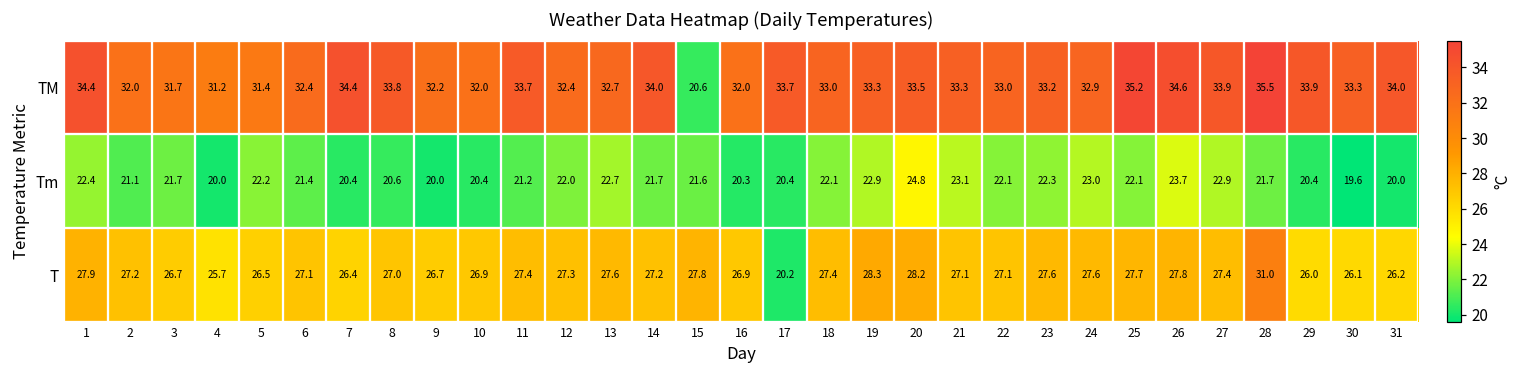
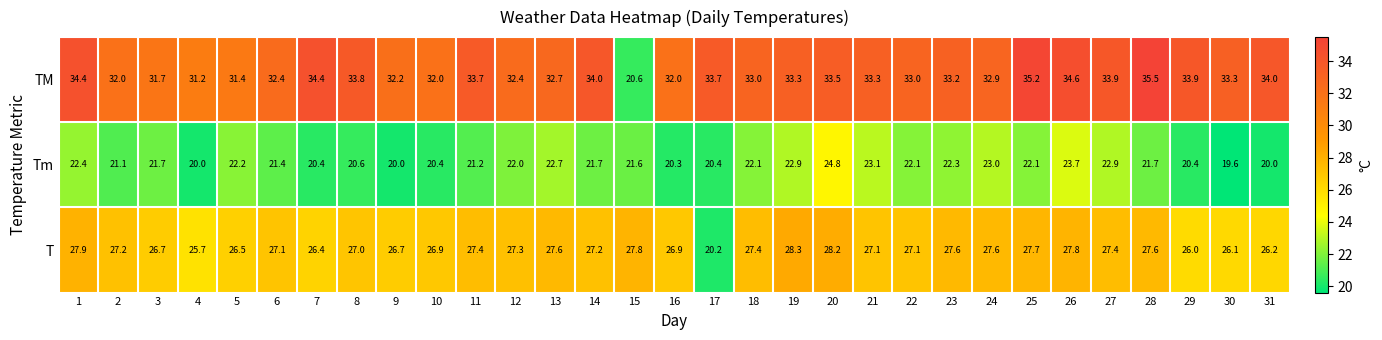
  {
    "TM": {
      "1": 34.4,
      "2": 32.0,
      "3": 31.7,
      "4": 31.2,
      "5": 31.4,
      "6": 32.4,
      "7": 34.4,
      "8": 33.8,
      "9": 32.2,
      "10": 32.0,
      "11": 33.7,
      "12": 32.4,
      "13": 32.7,
      "14": 34.0,
      "15": 20.6,
      "16": 32.0,
      "17": 33.7,
      "18": 33.0,
      "19": 33.3,
      "20": 33.5,
      "21": 33.3,
      "22": 33.0,
      "23": 33.2,
      "24": 32.9,
      "25": 35.2,
      "26": 34.6,
      "27": 33.9,
      "28": 35.5,
      "29": 33.9,
      "30": 33.3,
      "31": 34.0
    },
    "Tm": {
      "1": 22.4,
      "2": 21.1,
      "3": 21.7,
      "4": 20.0,
      "5": 22.2,
      "6": 21.4,
      "7": 20.4,
      "8": 20.6,
      "9": 20.0,
      "10": 20.4,
      "11": 21.2,
      "12": 22.0,
      "13": 22.7,
      "14": 21.7,
      "15": 21.6,
      "16": 20.3,
      "17": 20.4,
      "18": 22.1,
      "19": 22.9,
      "20": 24.8,
      "21": 23.1,
      "22": 22.1,
      "23": 22.3,
      "24": 23.0,
      "25": 22.1,
      "26": 23.7,
      "27": 22.9,
      "28": 21.7,
      "29": 20.4,
      "30": 19.6,
      "31": 20.0
    },
    "T": {
      "1": 27.9,
      "2": 27.2,
      "3": 26.7,
      "4": 25.7,
      "5": 26.5,
      "6": 27.1,
      "7": 26.4,
      "8": 27.0,
      "9": 26.7,
      "10": 26.9,
      "11": 27.4,
      "12": 27.3,
      "13": 27.6,
      "14": 27.2,
      "15": 27.8,
      "16": 26.9,
      "17": 20.2,
      "18": 27.4,
      "19": 28.3,
      "20": 28.2,
      "21": 27.1,
      "22": 27.1,
      "23": 27.6,
      "24": 27.6,
      "25": 27.7,
      "26": 27.8,
      "27": 27.4,
-     "28": 31.0,
+     "28": 27.6,
      "29": 26.0,
      "30": 26.1,
      "31": 26.2
    }
  }
